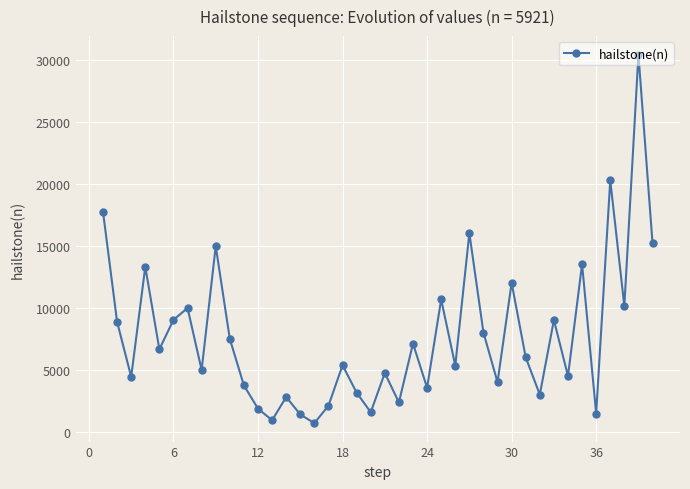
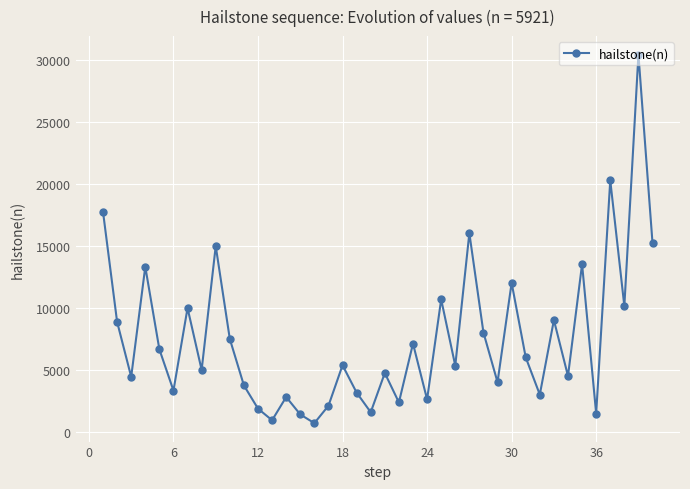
  {
-   "6": 9000,
+   "6": 3300,
    "12": 1900,
    "18": 5400,
-   "24": 3600,
+   "24": 2600,
    "30": 12000,
    "36": 1500
  }
